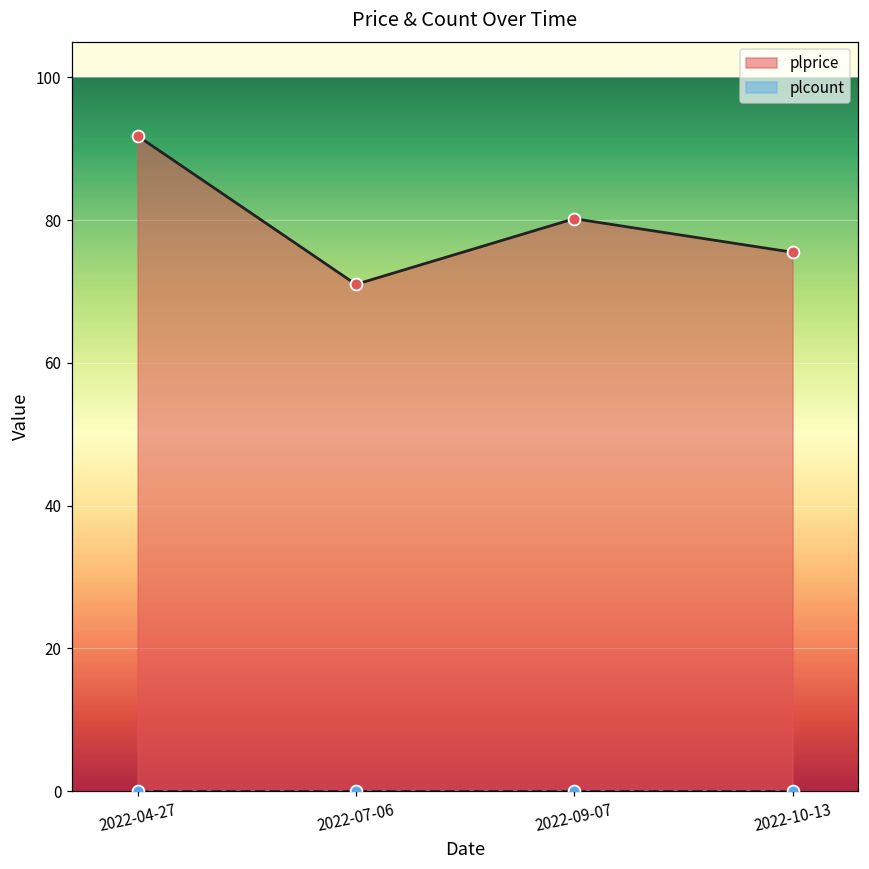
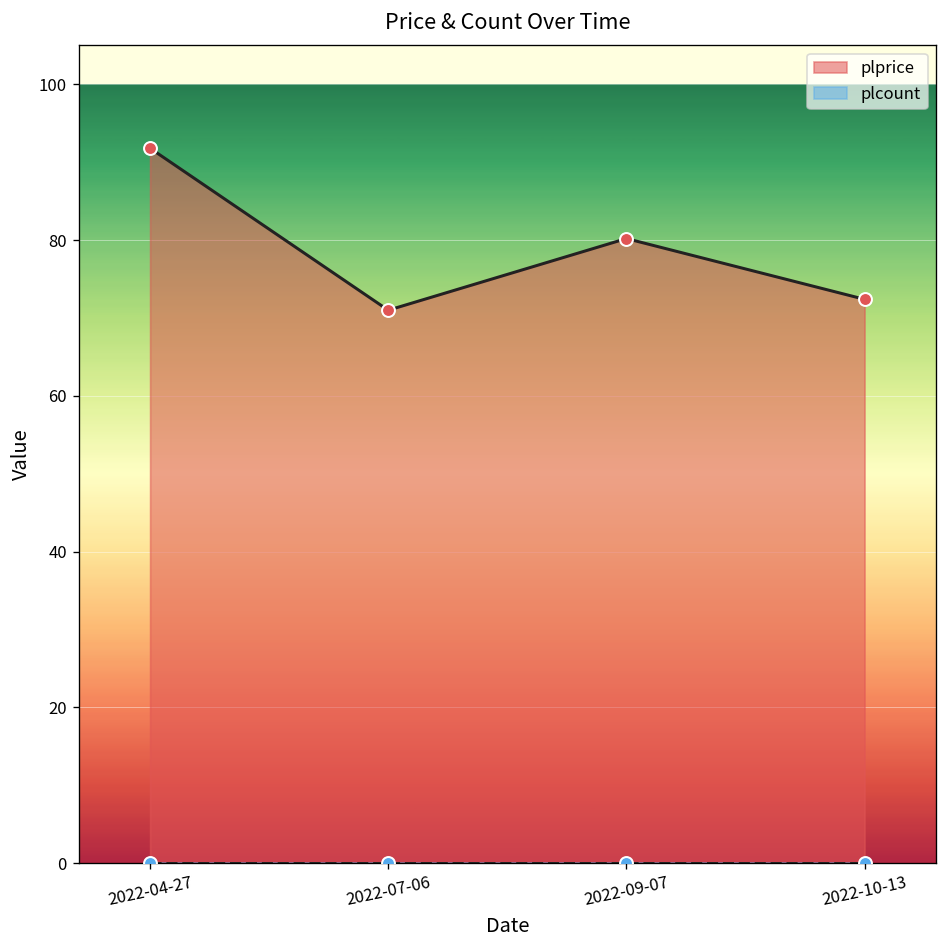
  {
    "plprice": {
      "2022-04-27": 92,
      "2022-07-06": 71,
      "2022-09-07": 80,
-     "2022-10-13": 76
+     "2022-10-13": 72
    },
    "plcount": {
      "2022-04-27": 0,
      "2022-07-06": 0,
      "2022-09-07": 0,
      "2022-10-13": 0
    }
  }
